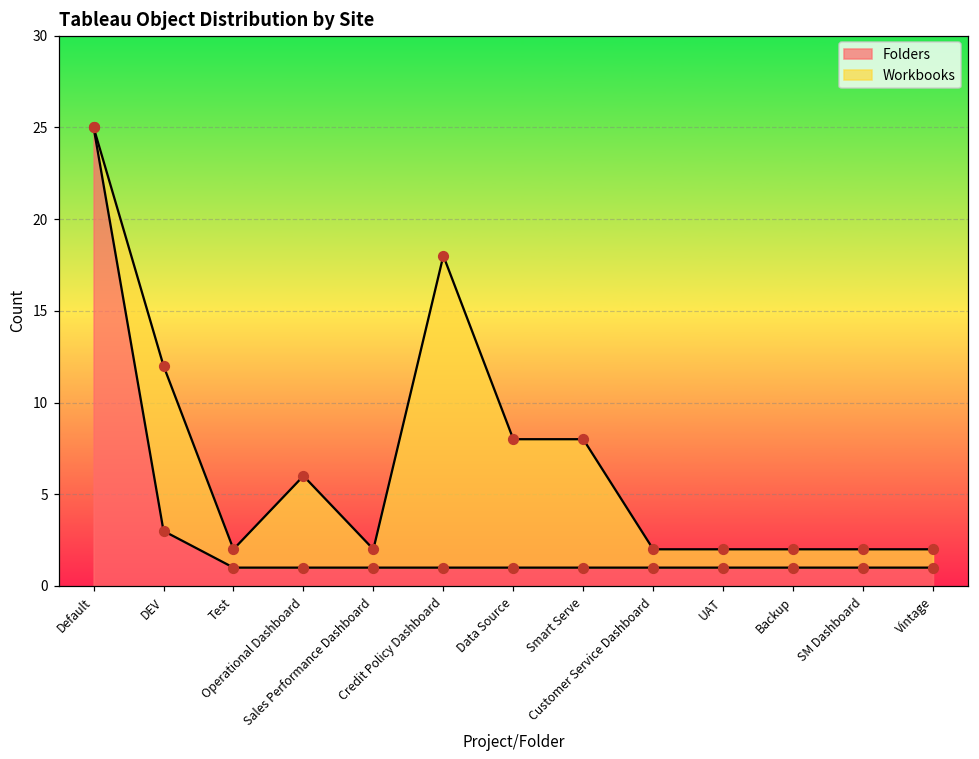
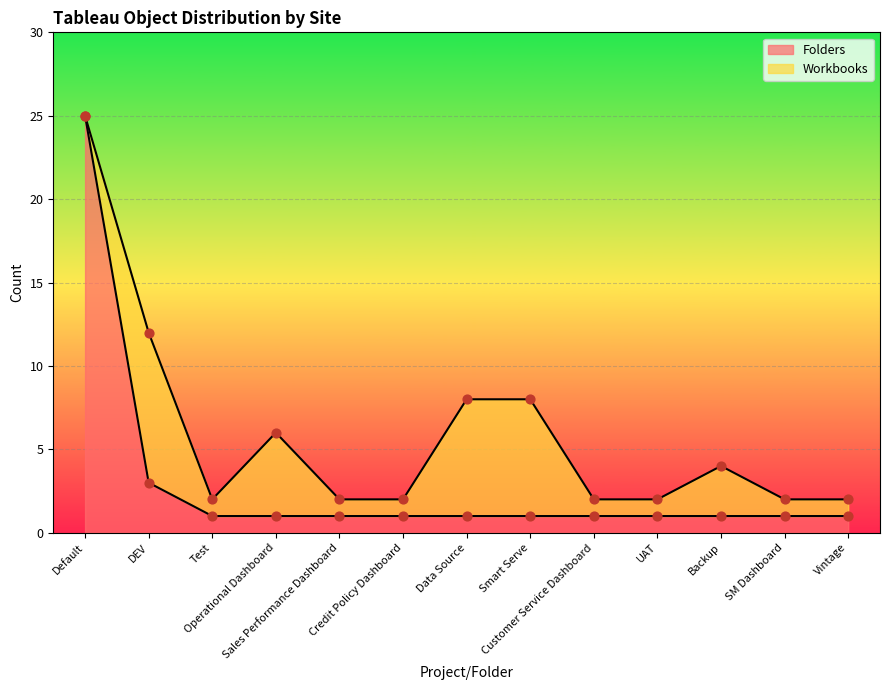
  {
    "Folders": {
      "DEV": 3,
      "Test": 1,
      "Operational Dashboard": 1,
      "Sales Performance Dashboard": 1,
      "Credit Policy Dashboard": 1,
      "Data Source": 1,
      "Smart Serve": 1,
      "Customer Service Dashboard": 1,
      "UAT": 1,
      "Backup": 1,
      "SM Dashboard": 1,
      "Vintage": 1
    },
    "Workbooks": {
      "DEV": 9,
      "Test": 1,
      "Operational Dashboard": 5,
      "Sales Performance Dashboard": 1,
-     "Credit Policy Dashboard": 17,
+     "Credit Policy Dashboard": 1,
      "Data Source": 7,
      "Smart Serve": 7,
      "Customer Service Dashboard": 1,
      "UAT": 1,
-     "Backup": 1,
+     "Backup": 3,
      "SM Dashboard": 1,
      "Vintage": 1
    }
  }
